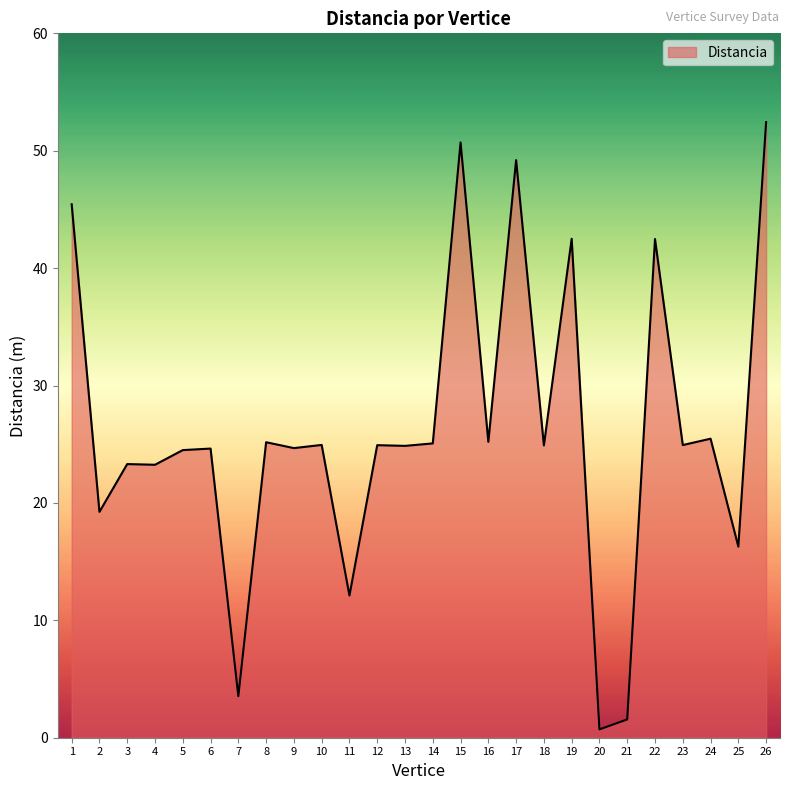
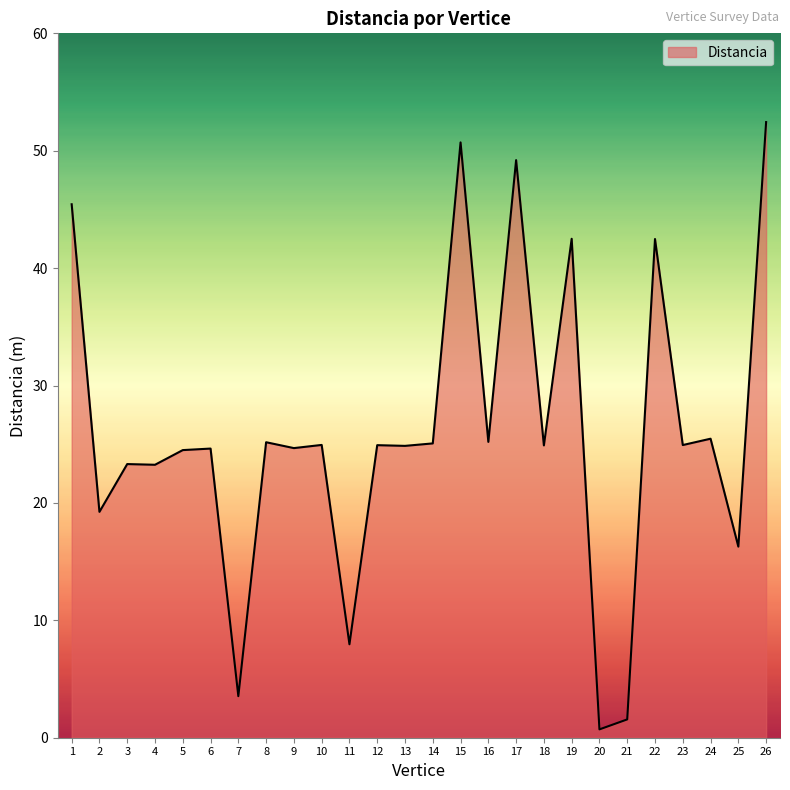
  {
    "1": 45.4,
    "2": 19.2,
    "3": 23.3,
    "4": 23.3,
    "5": 24.5,
    "6": 24.6,
    "7": 3.5,
    "8": 25.2,
    "9": 24.7,
    "10": 24.9,
-   "11": 12.1,
+   "11": 8.0,
    "12": 24.9,
    "13": 24.9,
    "14": 25.1,
    "15": 50.7,
    "16": 25.2,
    "17": 49.2,
    "18": 24.9,
    "19": 42.5,
    "20": 0.7,
    "21": 1.6,
    "22": 42.5,
    "23": 24.9,
    "24": 25.5,
    "25": 16.3,
    "26": 52.4
  }
